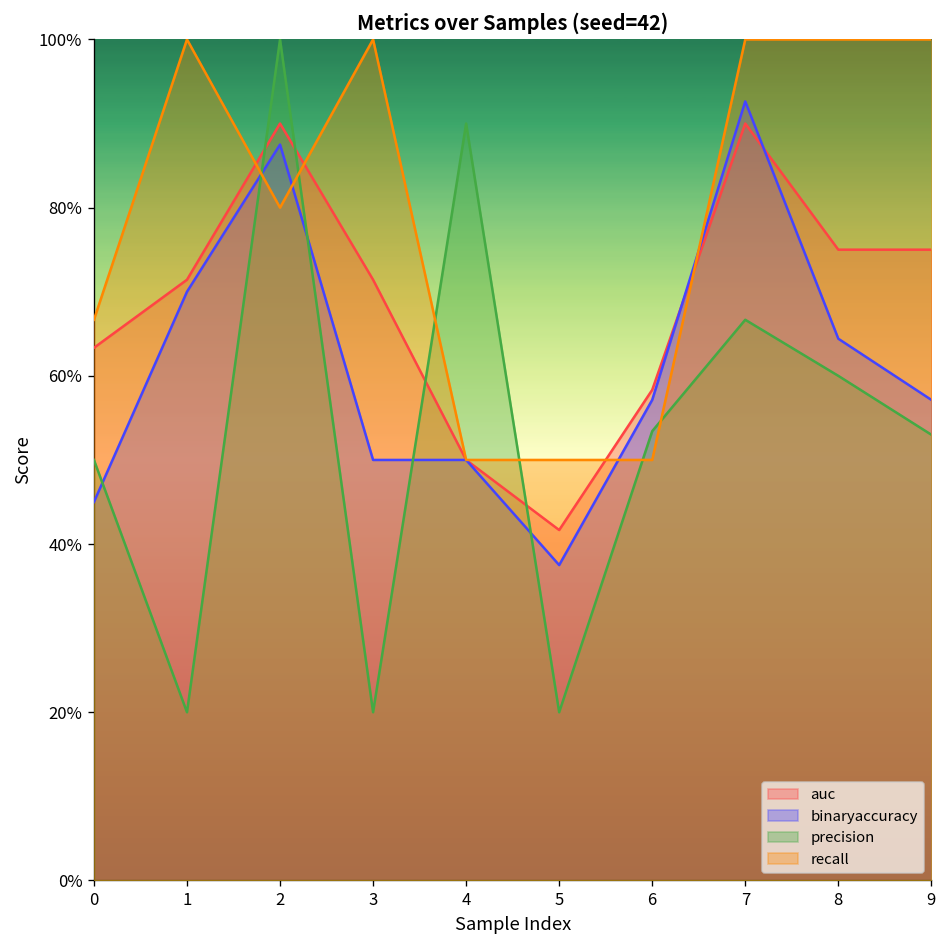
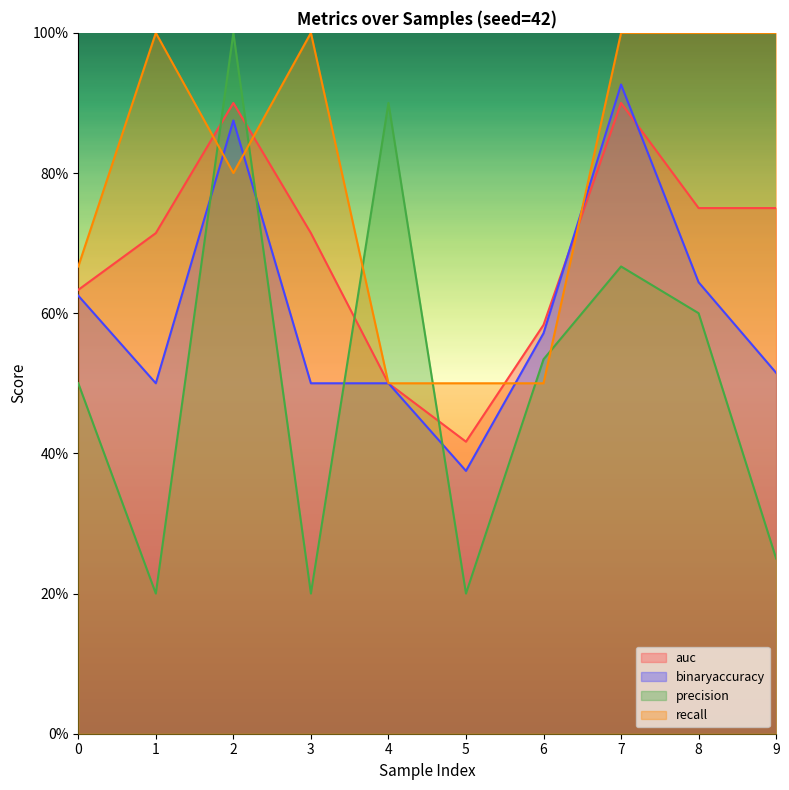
  {
    "binaryaccuracy": {
-     "0": "45%",
-     "1": "70%",
+     "0": "63%",
+     "1": "50%",
      "2": "88%",
      "3": "50%",
      "5": "38%",
      "6": "57%",
      "7": "93%",
      "8": "64%",
-     "9": "57%"
+     "9": "51%"
    },
    "precision": {
      "0": "50%",
      "1": "20%",
      "2": "100%",
      "3": "20%",
      "4": "90%",
      "5": "20%",
      "6": "53%",
      "7": "67%",
      "8": "60%",
-     "9": "53%"
+     "9": "25%"
    }
  }
